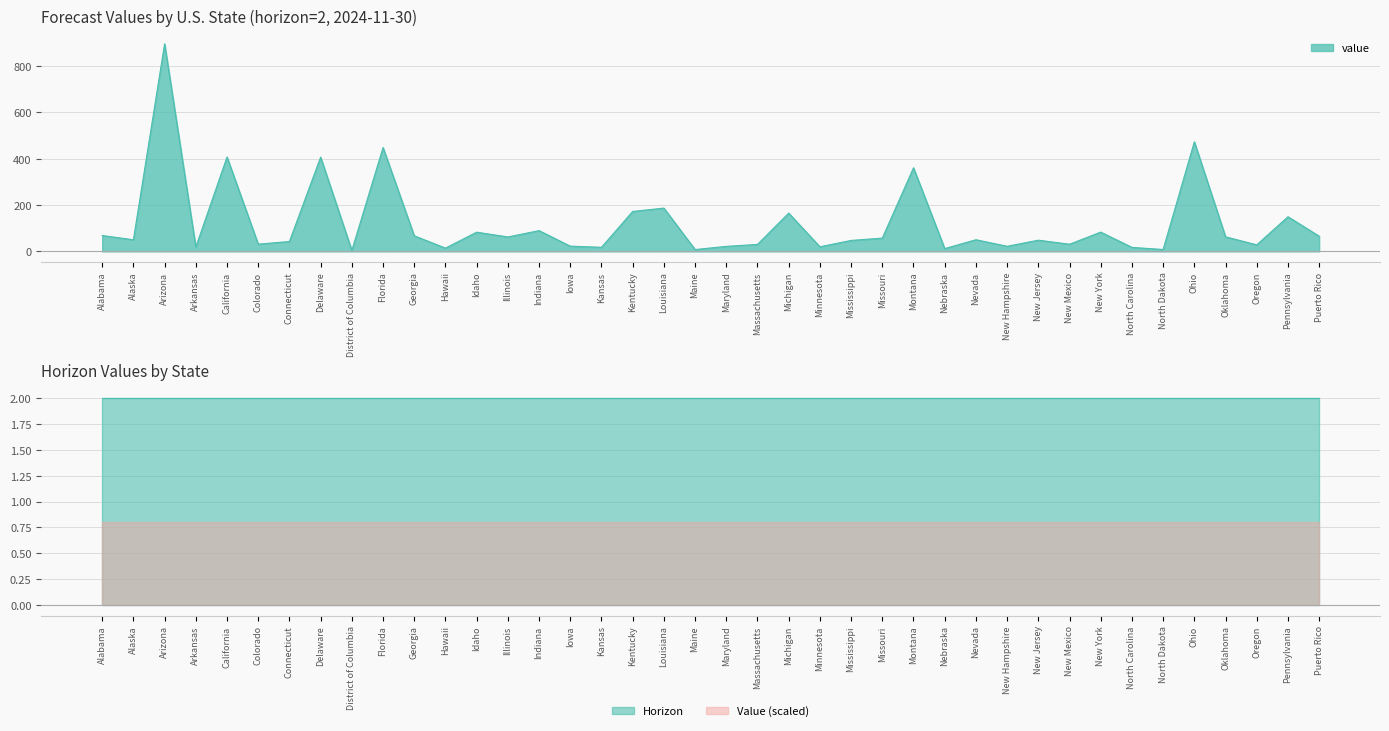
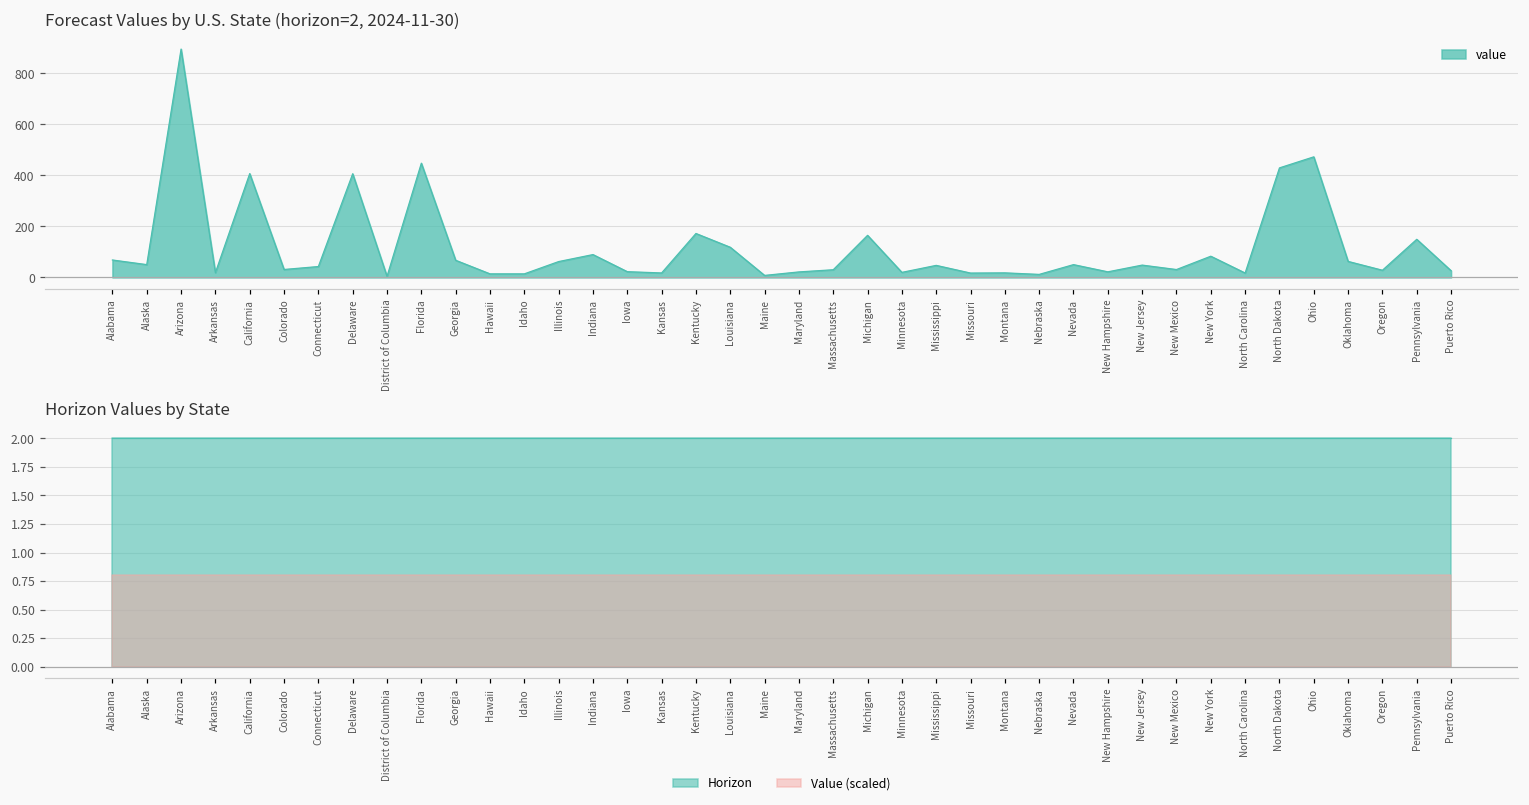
  {
    "Forecast Values by U.S. State (horizon=2, 2024-11-30)": {
      "Alabama": 70,
      "Alaska": 50,
      "Arizona": 900,
      "Arkansas": 20,
      "California": 410,
      "Colorado": 30,
      "Connecticut": 40,
      "Delaware": 410,
      "District of Columbia": 0,
      "Florida": 450,
      "Georgia": 70,
      "Hawaii": 10,
-     "Idaho": 80,
+     "Idaho": 10,
      "Illinois": 60,
      "Indiana": 90,
      "Iowa": 20,
      "Kansas": 20,
      "Kentucky": 170,
-     "Louisiana": 190,
+     "Louisiana": 120,
      "Maine": 10,
      "Maryland": 20,
      "Massachusetts": 30,
      "Michigan": 170,
      "Minnesota": 20,
      "Mississippi": 50,
-     "Missouri": 60,
-     "Montana": 360,
+     "Missouri": 20,
+     "Montana": 20,
      "Nebraska": 10,
      "Nevada": 50,
      "New Hampshire": 20,
      "New Jersey": 50,
      "New Mexico": 30,
      "New York": 80,
      "North Carolina": 20,
-     "North Dakota": 10,
+     "North Dakota": 430,
      "Ohio": 470,
      "Oklahoma": 60,
      "Oregon": 30,
      "Pennsylvania": 150,
-     "Puerto Rico": 70
+     "Puerto Rico": 30
    }
  }
